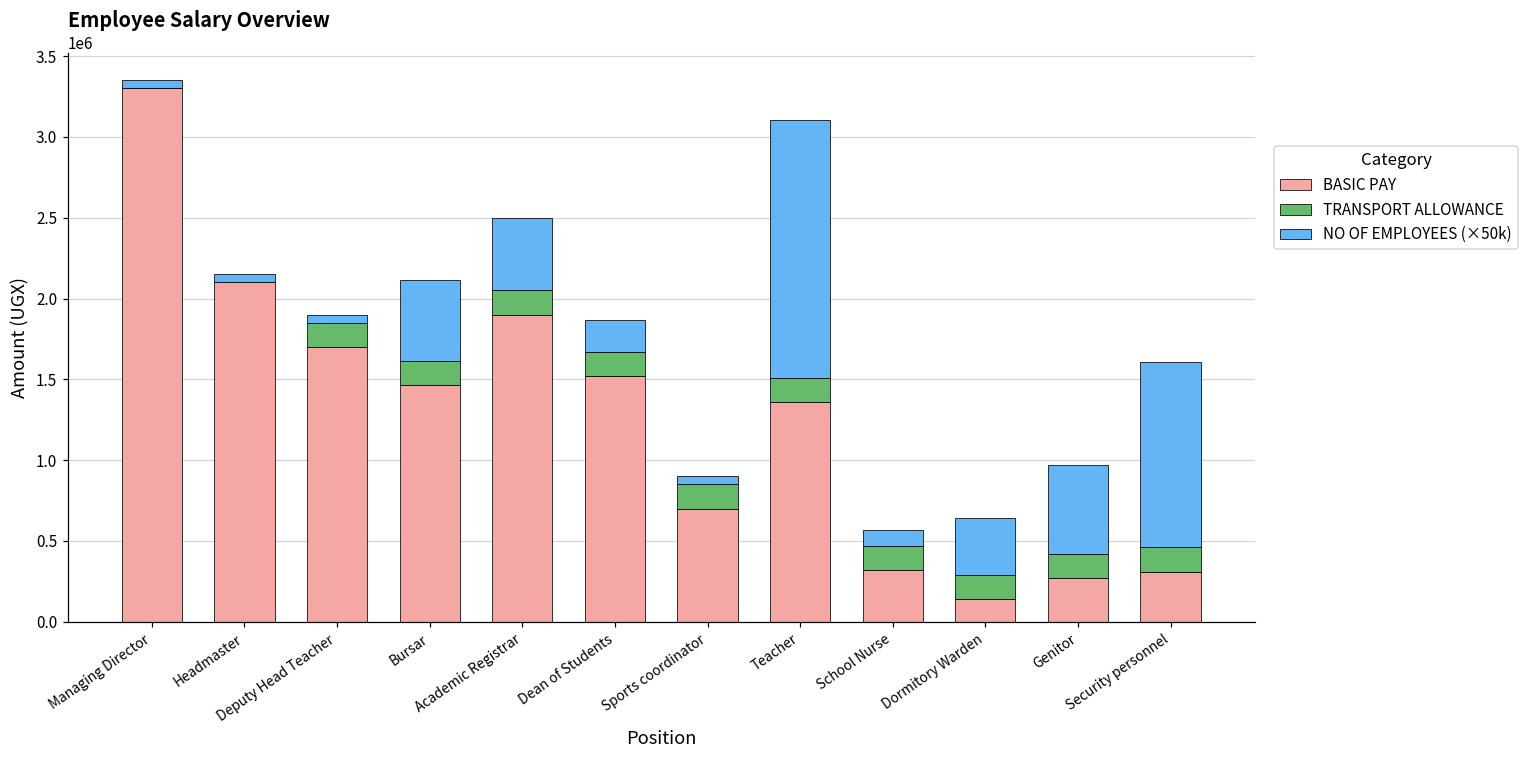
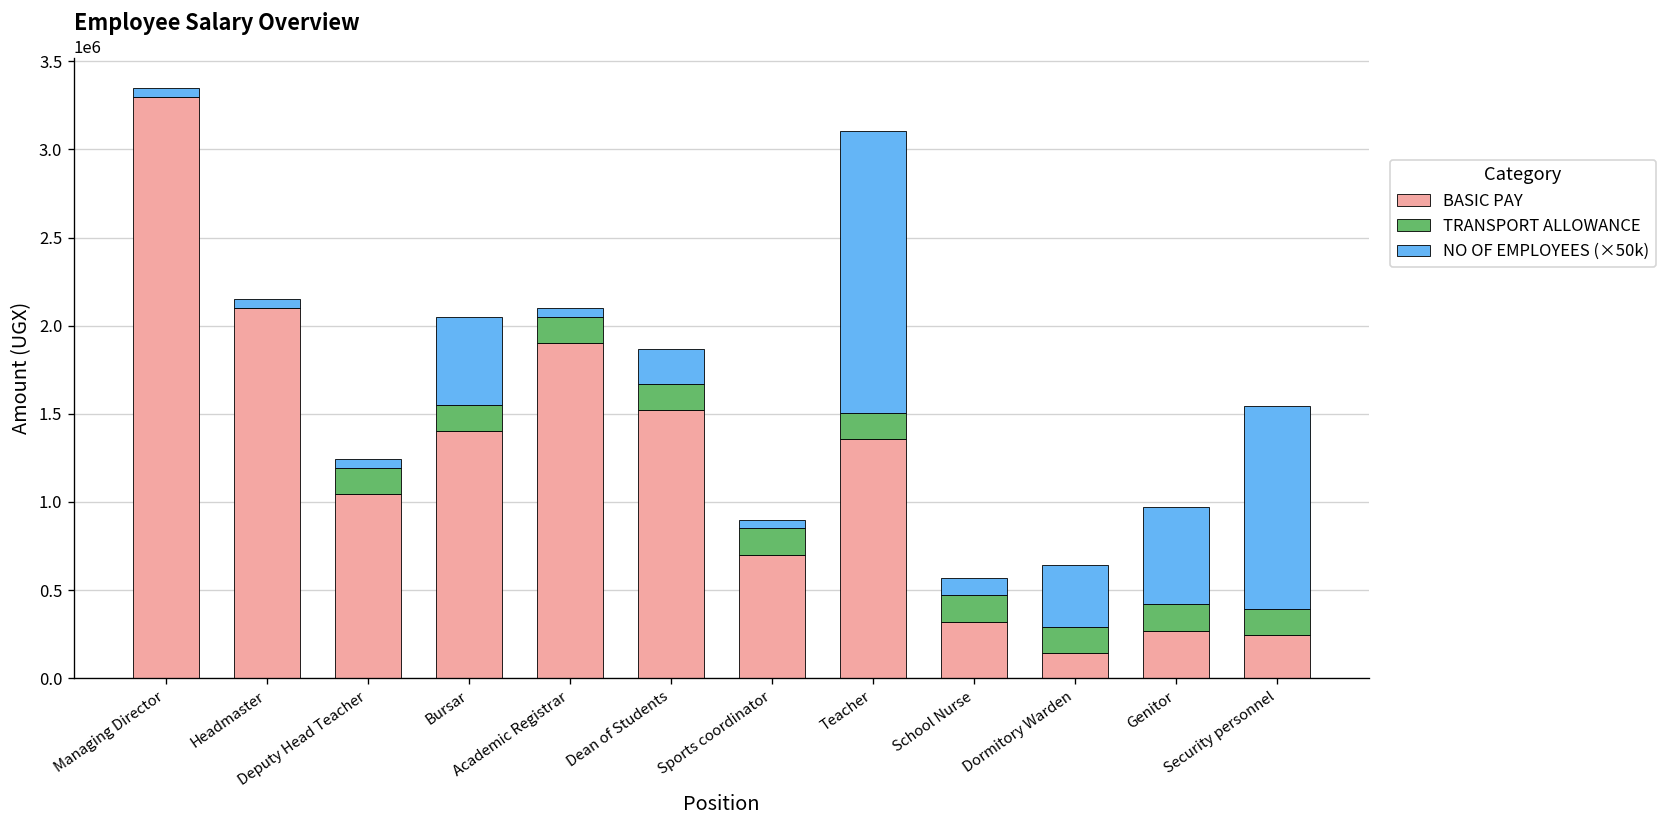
  {
    "BASIC PAY": {
      "Managing Director": 3300000,
      "Headmaster": 2100000,
-     "Deputy Head Teacher": 1700000,
-     "Bursar": 1470000,
+     "Deputy Head Teacher": 1050000,
+     "Bursar": 1400000,
      "Academic Registrar": 1900000,
      "Dean of Students": 1520000,
      "Sports coordinator": 700000,
      "Teacher": 1360000,
      "School Nurse": 320000,
      "Dormitory Warden": 140000,
      "Genitor": 270000,
-     "Security personnel": 310000
+     "Security personnel": 240000
    },
    "TRANSPORT ALLOWANCE": {
      "Managing Director": 0,
      "Headmaster": 0,
      "Deputy Head Teacher": 150000,
      "Bursar": 150000,
      "Academic Registrar": 150000,
      "Dean of Students": 150000,
      "Sports coordinator": 150000,
      "Teacher": 150000,
      "School Nurse": 150000,
      "Dormitory Warden": 150000,
      "Genitor": 150000,
      "Security personnel": 150000
    },
    "NO OF EMPLOYEES (×50k)": {
      "Managing Director": 50000,
      "Headmaster": 50000,
      "Deputy Head Teacher": 50000,
      "Bursar": 500000,
-     "Academic Registrar": 450000,
+     "Academic Registrar": 50000,
      "Dean of Students": 200000,
      "Sports coordinator": 50000,
      "Teacher": 1600000,
      "School Nurse": 100000,
      "Dormitory Warden": 350000,
      "Genitor": 550000,
      "Security personnel": 1150000
    }
  }
